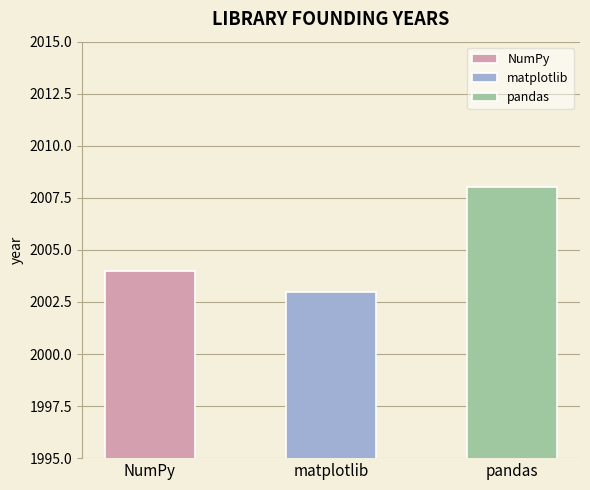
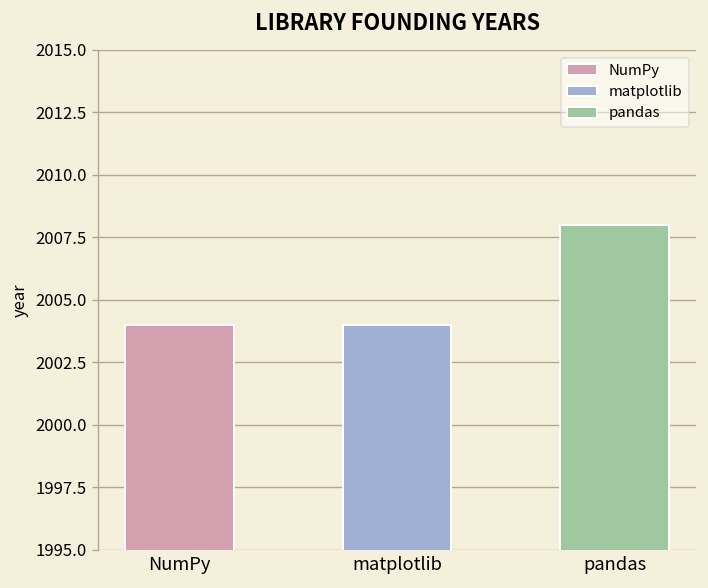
  {
    "NumPy": 2004,
-   "matplotlib": 2003,
+   "matplotlib": 2004,
    "pandas": 2008
  }
